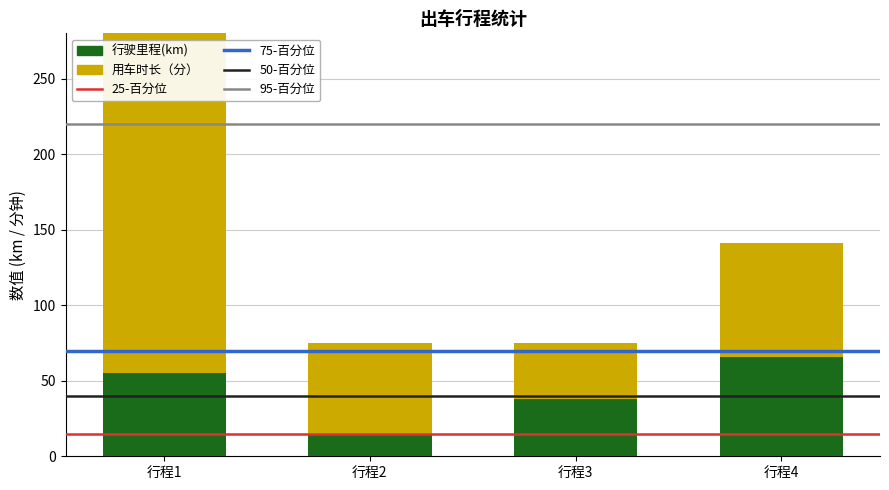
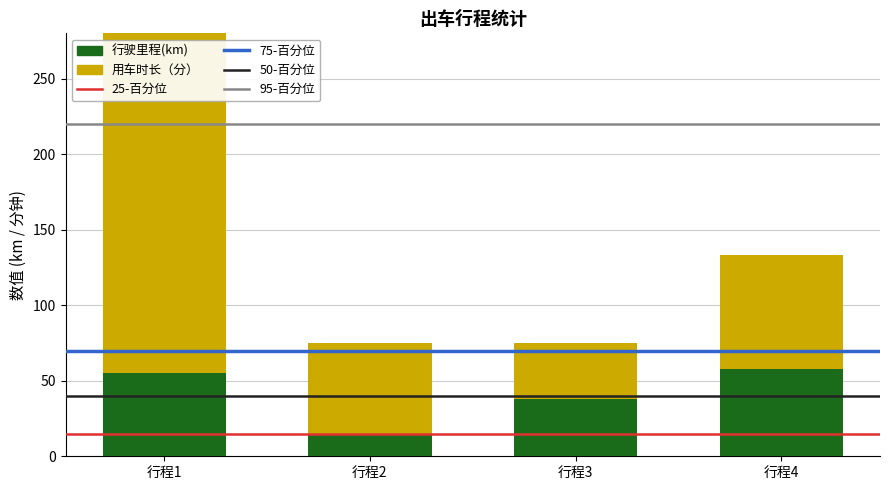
  {
    "行驶里程(km)": {
      "行程1": 55,
      "行程2": 15,
      "行程3": 38,
-     "行程4": 66
+     "行程4": 58
    }
  }
